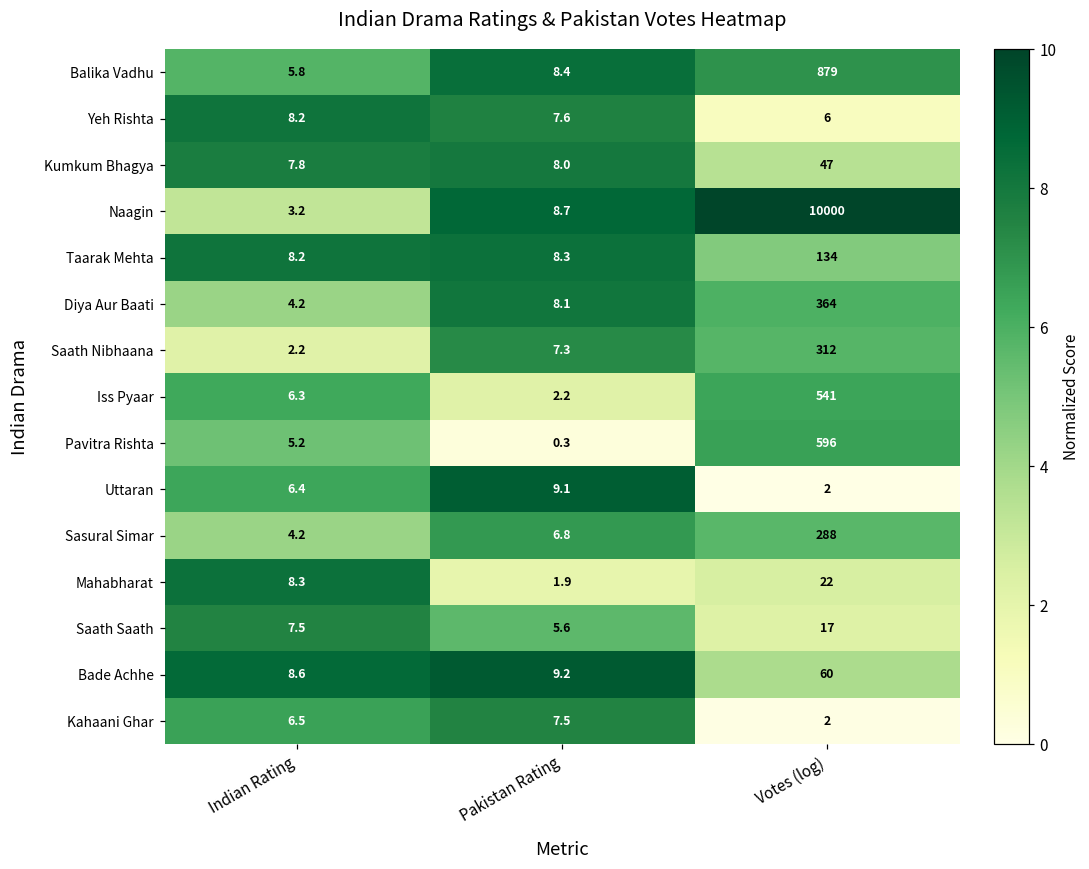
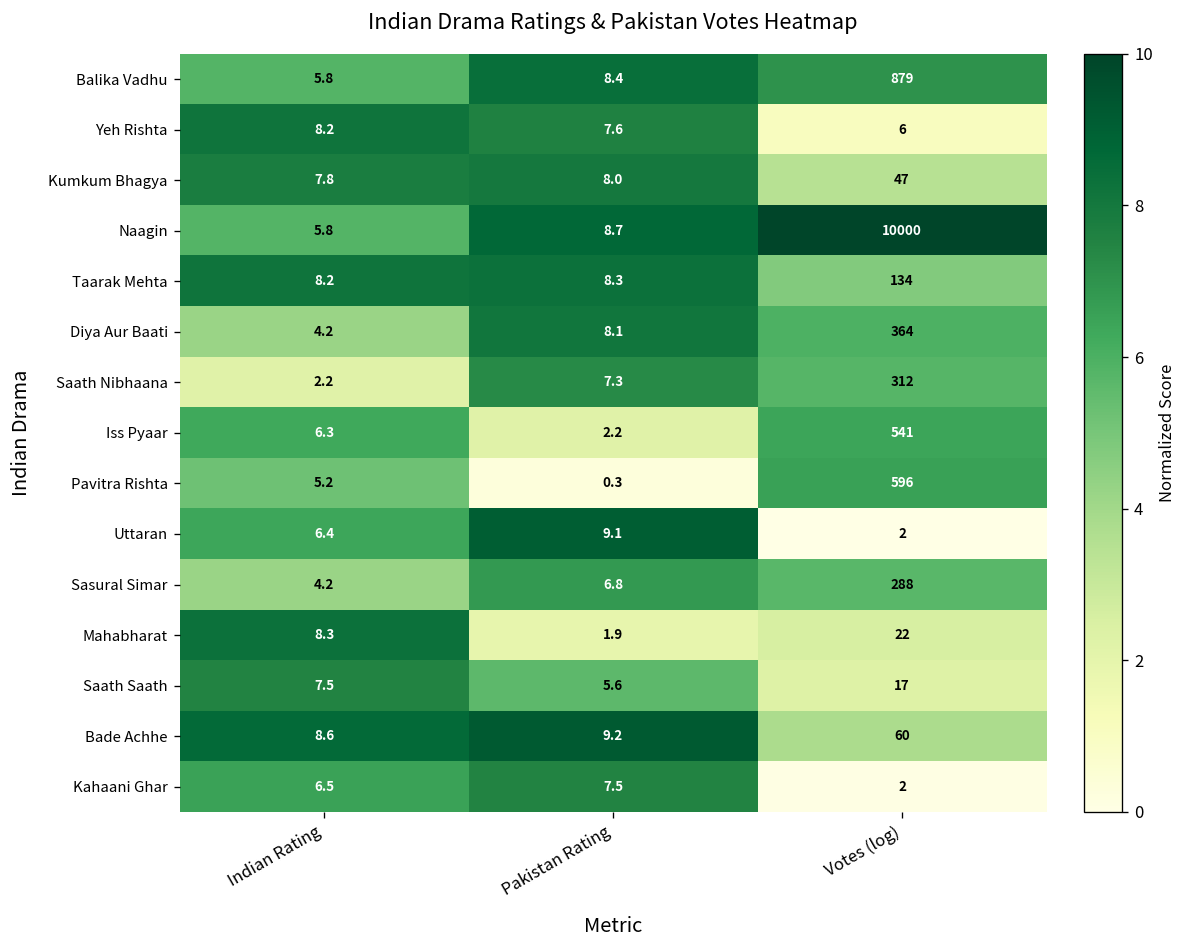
  {
    "Balika Vadhu": {
      "Indian Rating": 5.8,
      "Pakistan Rating": 8.4,
      "Votes (log)": 879
    },
    "Yeh Rishta": {
      "Indian Rating": 8.2,
      "Pakistan Rating": 7.6,
      "Votes (log)": 6
    },
    "Kumkum Bhagya": {
      "Indian Rating": 7.8,
      "Pakistan Rating": 8.0,
      "Votes (log)": 47
    },
    "Naagin": {
-     "Indian Rating": 3.2,
+     "Indian Rating": 5.8,
      "Pakistan Rating": 8.7,
      "Votes (log)": 10000
    },
    "Taarak Mehta": {
      "Indian Rating": 8.2,
      "Pakistan Rating": 8.3,
      "Votes (log)": 134
    },
    "Diya Aur Baati": {
      "Indian Rating": 4.2,
      "Pakistan Rating": 8.1,
      "Votes (log)": 364
    },
    "Saath Nibhaana": {
      "Indian Rating": 2.2,
      "Pakistan Rating": 7.3,
      "Votes (log)": 312
    },
    "Iss Pyaar": {
      "Indian Rating": 6.3,
      "Pakistan Rating": 2.2,
      "Votes (log)": 541
    },
    "Pavitra Rishta": {
      "Indian Rating": 5.2,
      "Pakistan Rating": 0.3,
      "Votes (log)": 596
    },
    "Uttaran": {
      "Indian Rating": 6.4,
      "Pakistan Rating": 9.1,
      "Votes (log)": 2
    },
    "Sasural Simar": {
      "Indian Rating": 4.2,
      "Pakistan Rating": 6.8,
      "Votes (log)": 288
    },
    "Mahabharat": {
      "Indian Rating": 8.3,
      "Pakistan Rating": 1.9,
      "Votes (log)": 22
    },
    "Saath Saath": {
      "Indian Rating": 7.5,
      "Pakistan Rating": 5.6,
      "Votes (log)": 17
    },
    "Bade Achhe": {
      "Indian Rating": 8.6,
      "Pakistan Rating": 9.2,
      "Votes (log)": 60
    },
    "Kahaani Ghar": {
      "Indian Rating": 6.5,
      "Pakistan Rating": 7.5,
      "Votes (log)": 2
    }
  }
